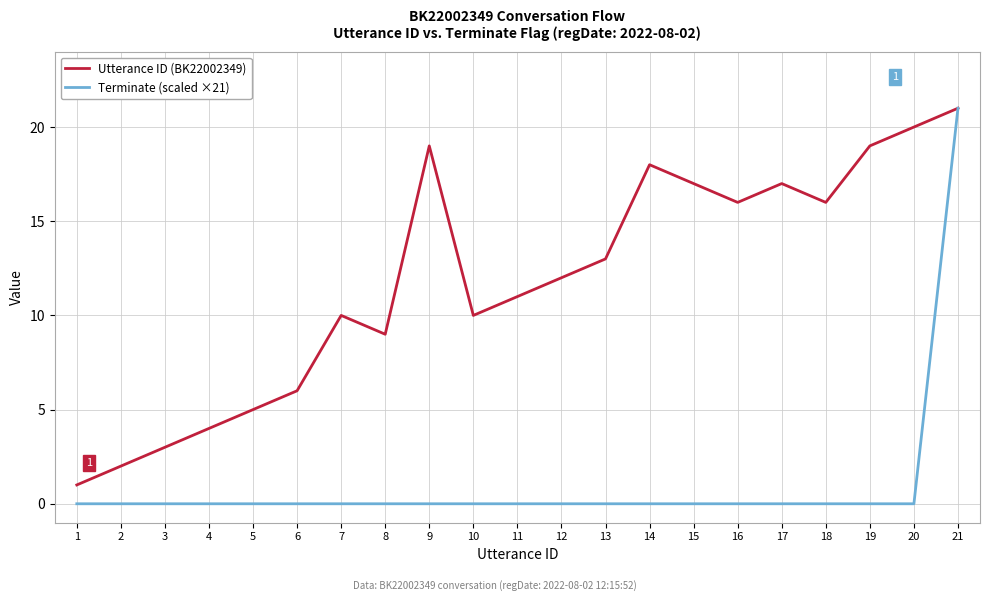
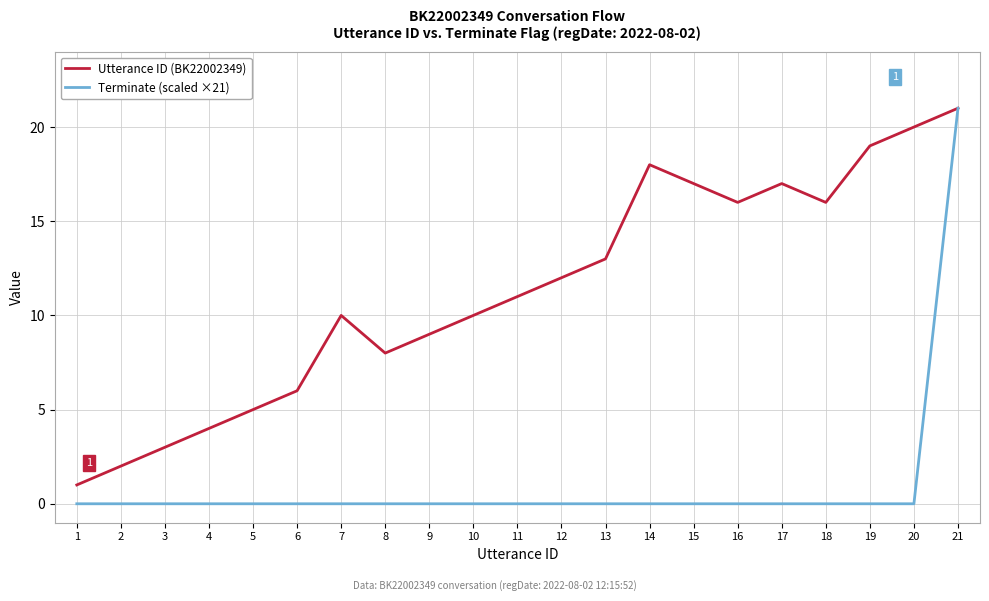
  {
    "Utterance ID (BK22002349)": {
      "2": 2,
      "3": 3,
      "4": 4,
      "5": 5,
      "6": 6,
      "7": 10,
-     "8": 9,
-     "9": 19,
+     "8": 8,
+     "9": 9,
      "10": 10,
      "11": 11,
      "12": 12,
      "13": 13,
      "14": 18,
      "15": 17,
      "16": 16,
      "17": 17,
      "18": 16,
      "19": 19,
      "20": 20
    },
    "Terminate (scaled ×21)": {
      "1": 0,
      "2": 0,
      "3": 0,
      "4": 0,
      "5": 0,
      "6": 0,
      "7": 0,
      "8": 0,
      "9": 0,
      "10": 0,
      "11": 0,
      "12": 0,
      "13": 0,
      "14": 0,
      "15": 0,
      "16": 0,
      "17": 0,
      "18": 0,
      "19": 0,
      "20": 0
    }
  }
